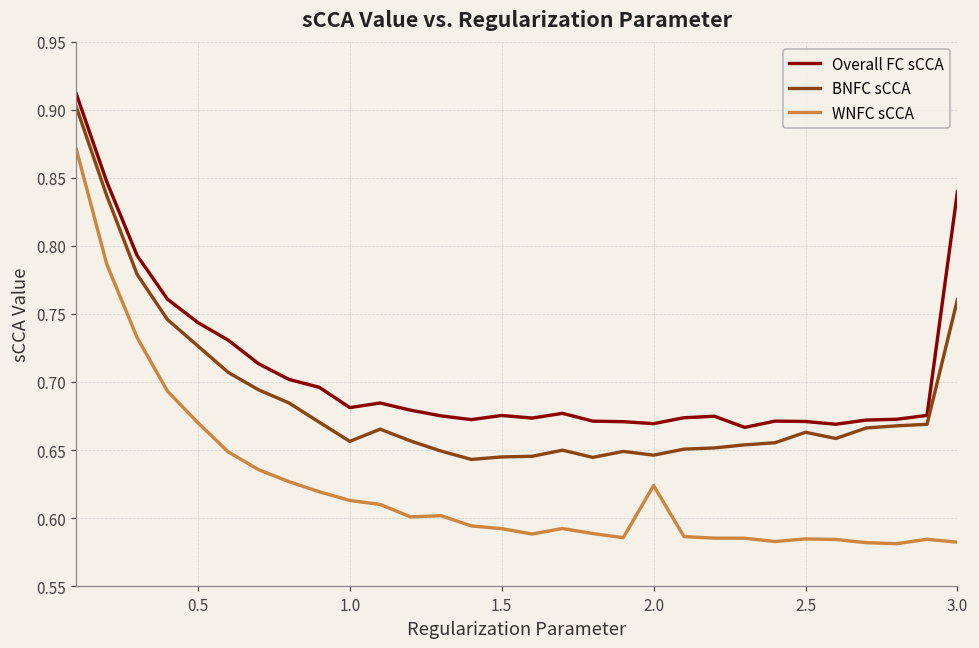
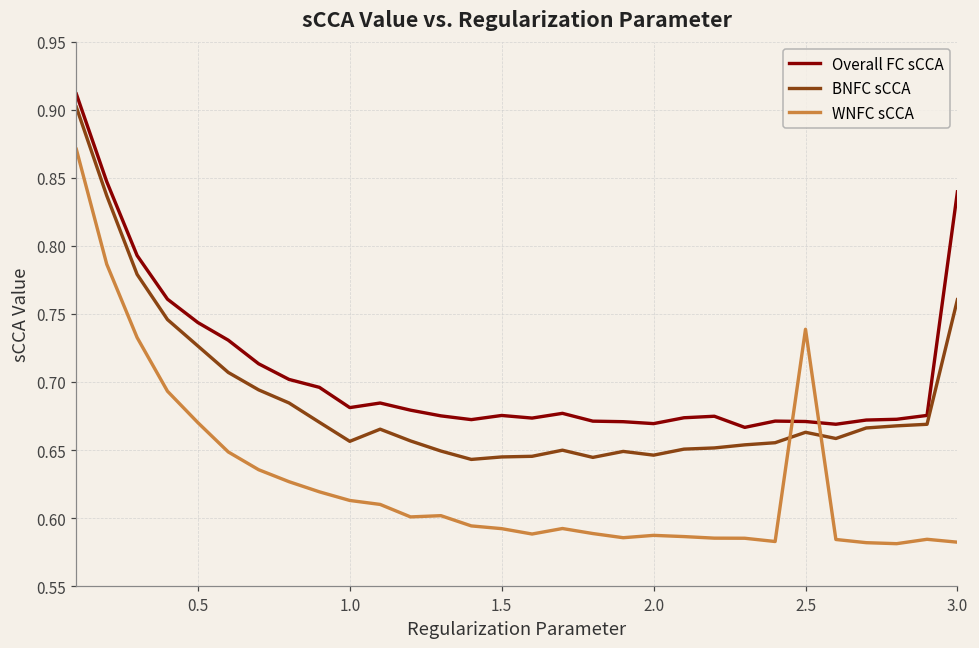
  {
    "Overall FC sCCA": {
      "0.5": 0.744,
      "1.0": 0.681,
      "1.5": 0.675,
      "2.0": 0.669,
      "2.5": 0.671,
      "3.0": 0.840
    },
    "BNFC sCCA": {
      "0.5": 0.726,
      "1.0": 0.656,
      "1.5": 0.645,
      "2.0": 0.646,
      "2.5": 0.663,
      "3.0": 0.760
    },
    "WNFC sCCA": {
      "0.5": 0.670,
      "1.0": 0.613,
      "1.5": 0.592,
-     "2.0": 0.624,
-     "2.5": 0.585,
+     "2.0": 0.587,
+     "2.5": 0.739,
      "3.0": 0.582
    }
  }
